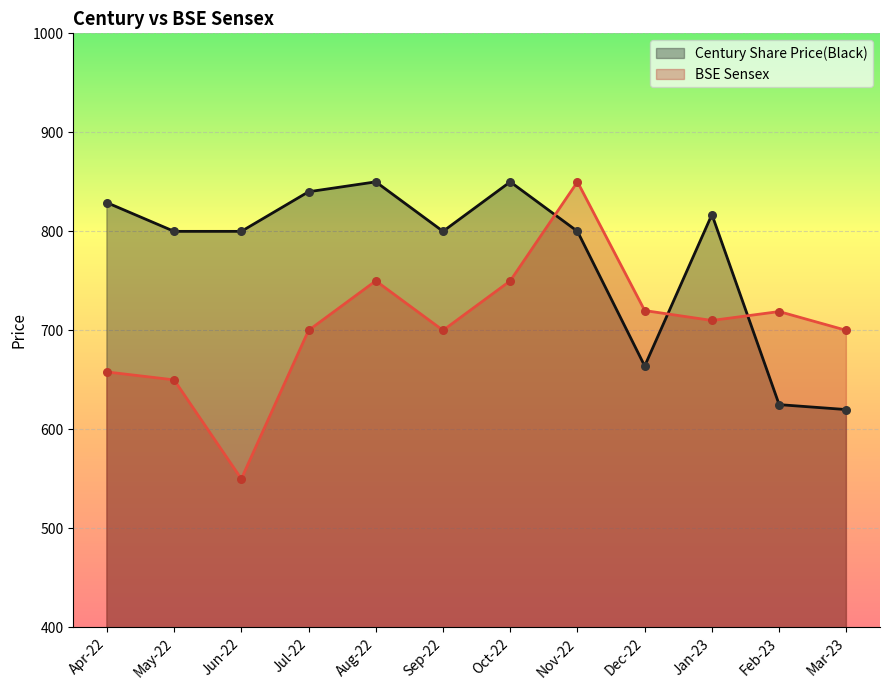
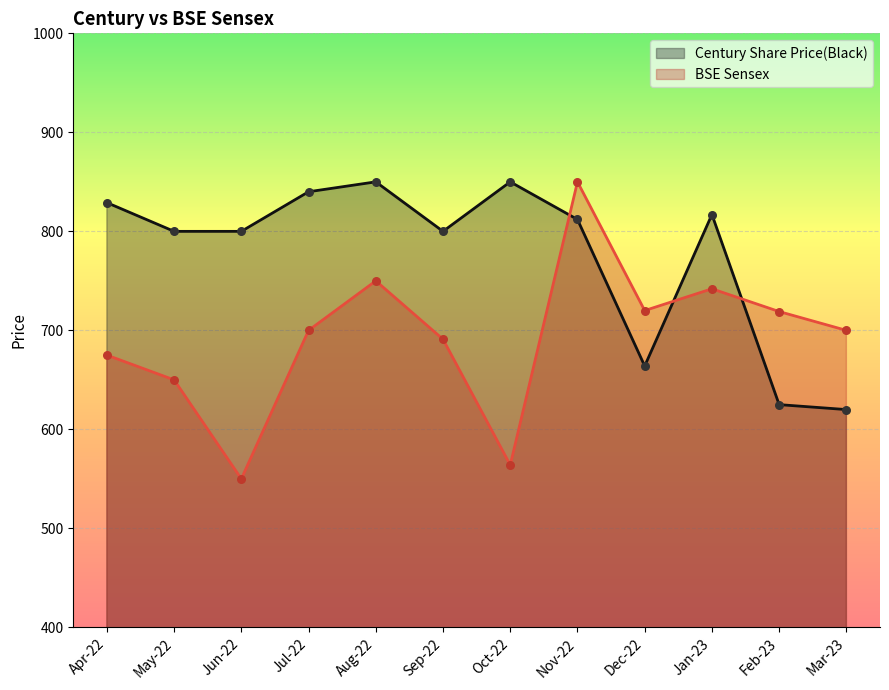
  {
    "Century Share Price(Black)": {
      "Apr-22": 830,
      "May-22": 800,
      "Jun-22": 800,
      "Jul-22": 840,
      "Aug-22": 850,
      "Sep-22": 800,
      "Oct-22": 850,
-     "Nov-22": 800,
+     "Nov-22": 810,
      "Dec-22": 660,
      "Jan-23": 820,
      "Feb-23": 630,
      "Mar-23": 620
    },
    "BSE Sensex": {
-     "Apr-22": 660,
+     "Apr-22": 680,
      "May-22": 650,
      "Jun-22": 550,
      "Jul-22": 700,
      "Aug-22": 750,
-     "Sep-22": 700,
-     "Oct-22": 750,
+     "Sep-22": 690,
+     "Oct-22": 560,
      "Nov-22": 850,
      "Dec-22": 720,
-     "Jan-23": 710,
+     "Jan-23": 740,
      "Feb-23": 720,
      "Mar-23": 700
    }
  }
